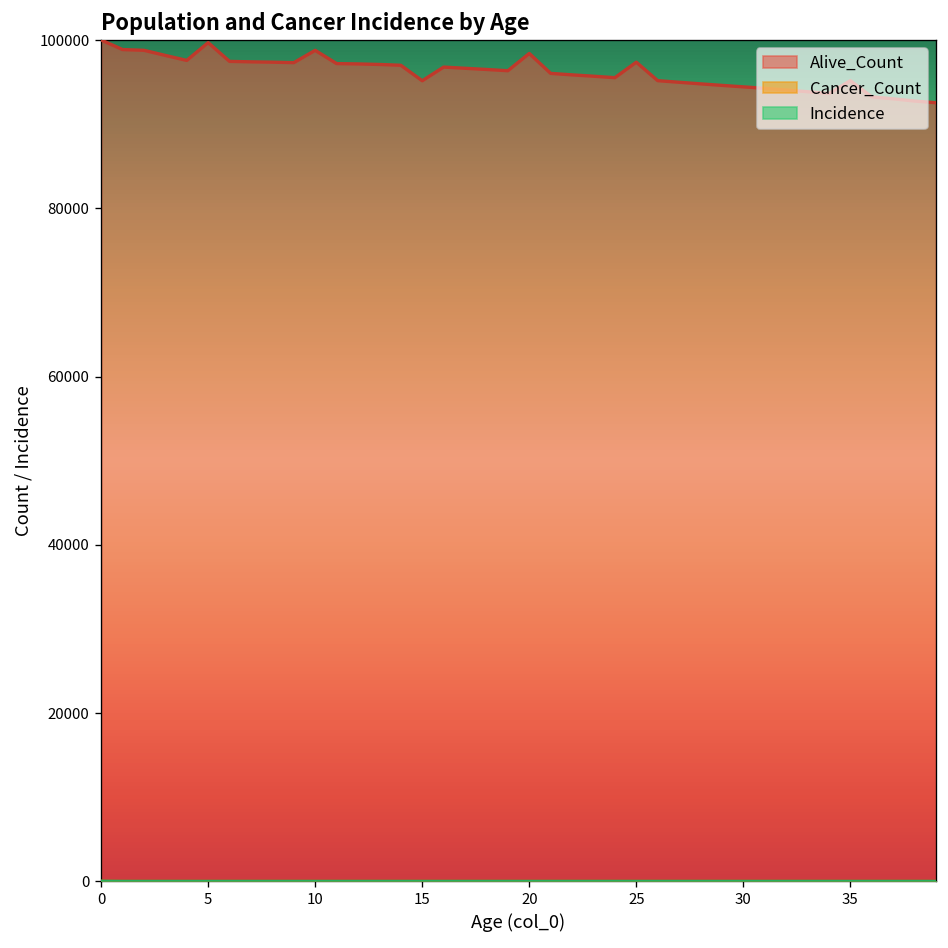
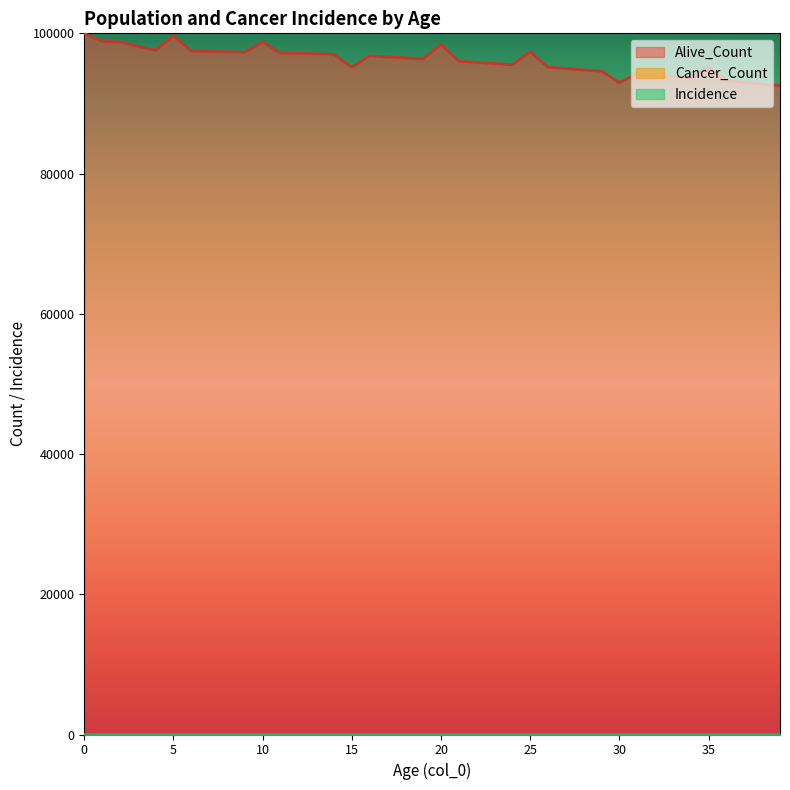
  {
    "Alive_Count": {
      "0": 100000,
      "5": 100000,
      "10": 99000,
      "15": 95000,
      "20": 98000,
      "25": 97000,
-     "30": 94000
+     "30": 93000
    },
    "Incidence": {
      "0": 0,
      "5": 0,
      "10": 0,
      "15": 0,
      "20": 0,
      "25": 0,
      "30": 0,
      "35": 0
    }
  }
